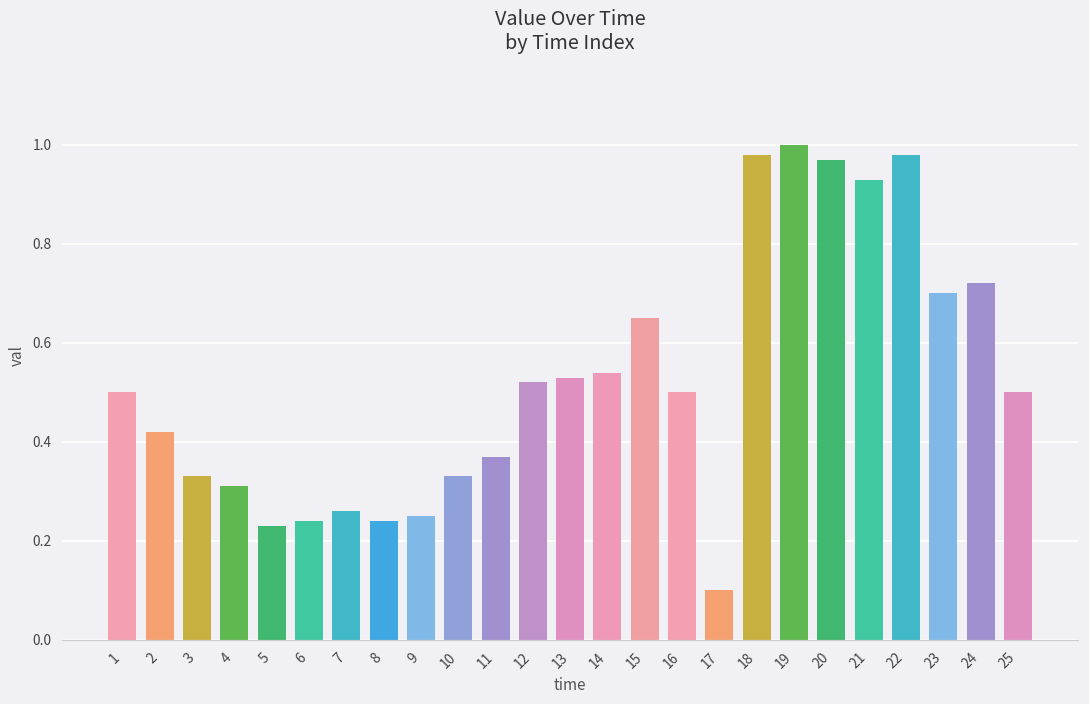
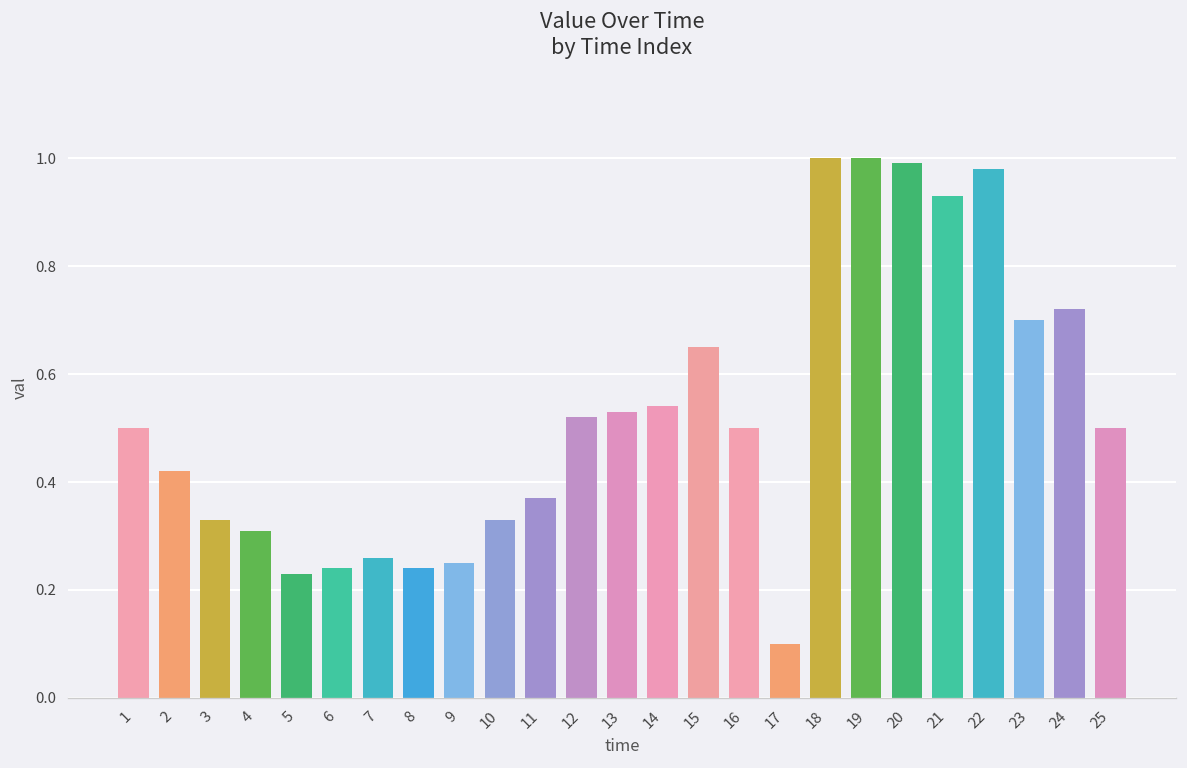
  {
    "1": 0.50,
    "2": 0.42,
    "3": 0.33,
    "4": 0.31,
    "5": 0.23,
    "6": 0.24,
    "7": 0.26,
    "8": 0.24,
    "9": 0.25,
    "10": 0.33,
    "11": 0.37,
    "12": 0.52,
    "13": 0.53,
    "14": 0.54,
    "15": 0.65,
    "16": 0.50,
    "17": 0.10,
-   "18": 0.98,
+   "18": 1.00,
    "19": 1.00,
-   "20": 0.97,
+   "20": 0.99,
    "21": 0.93,
    "22": 0.98,
    "23": 0.70,
    "24": 0.72,
    "25": 0.50
  }
